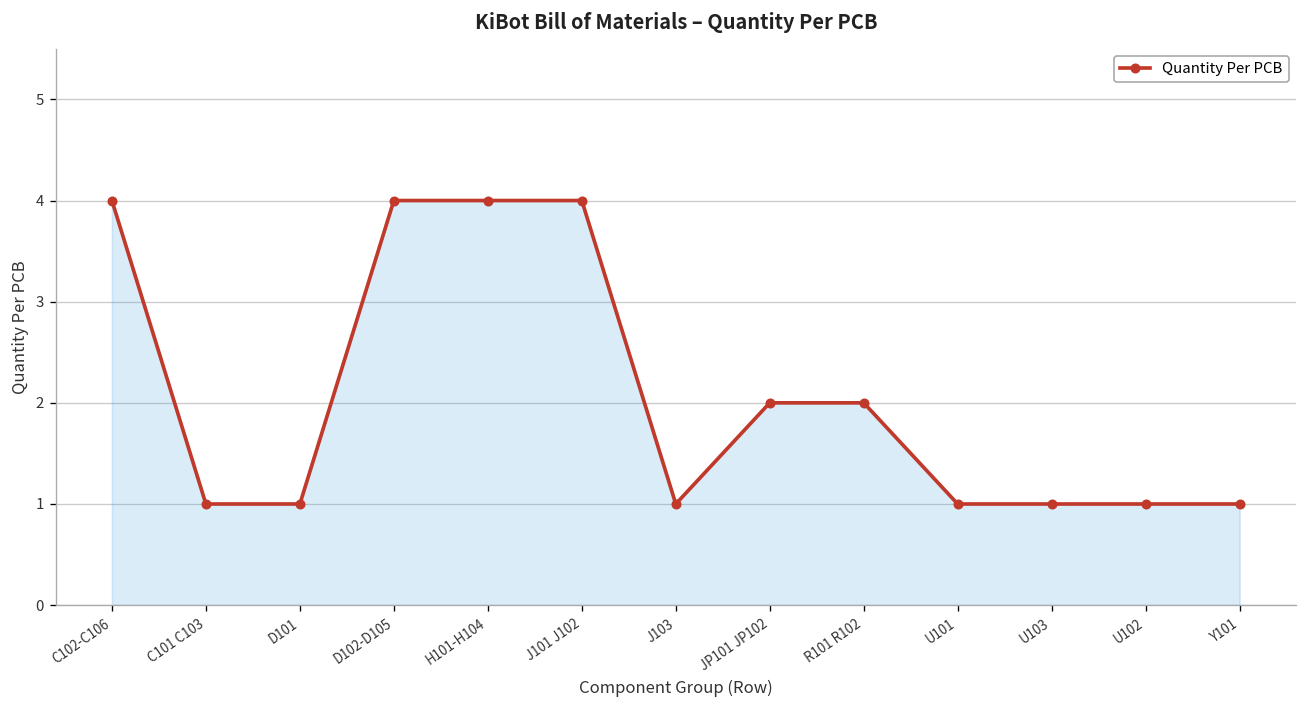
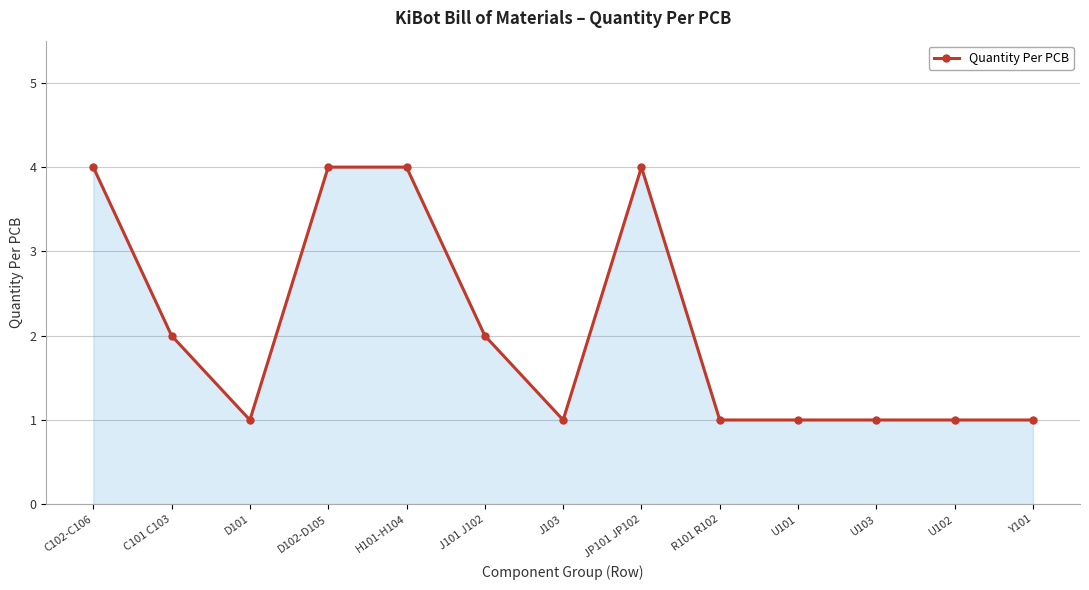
  {
    "C102-C106": 4,
-   "C101 C103": 1,
+   "C101 C103": 2,
    "D101": 1,
    "D102-D105": 4,
    "H101-H104": 4,
-   "J101 J102": 4,
+   "J101 J102": 2,
    "J103": 1,
-   "JP101 JP102": 2,
-   "R101 R102": 2,
+   "JP101 JP102": 4,
+   "R101 R102": 1,
    "U101": 1,
    "U103": 1,
    "U102": 1,
    "Y101": 1
  }
